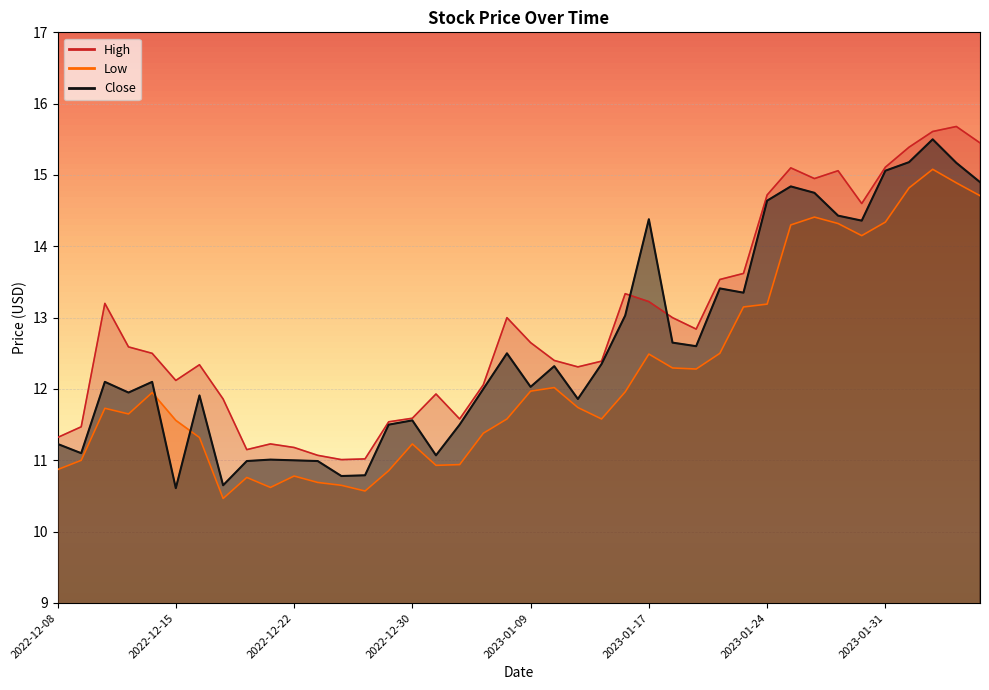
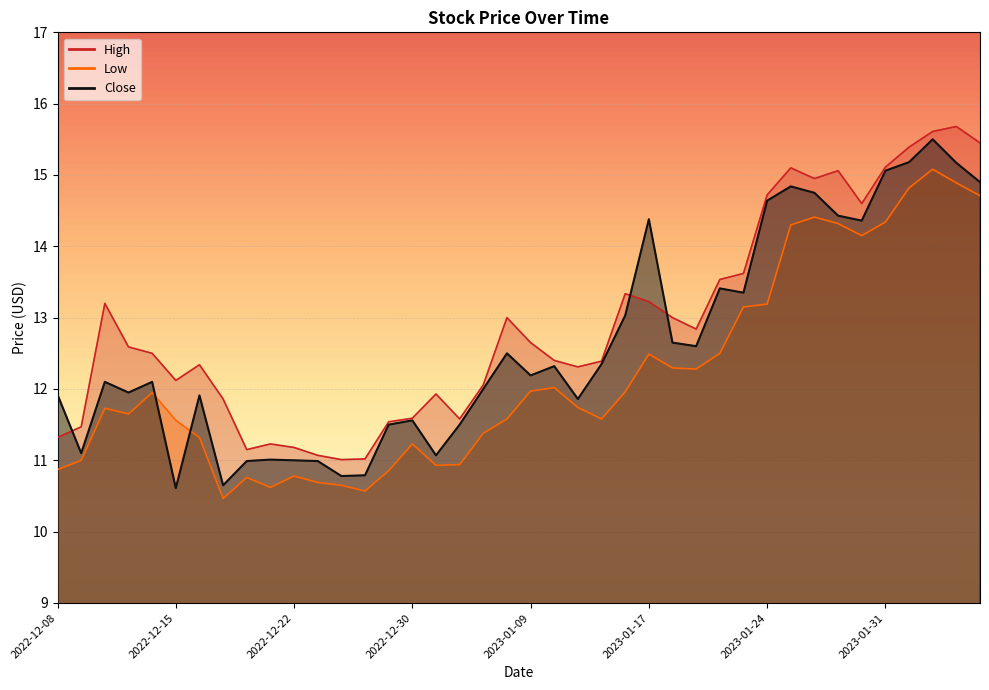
  {
    "Close": {
-     "2022-12-08": 11.2,
+     "2022-12-08": 11.9,
      "2022-12-15": 10.6,
      "2022-12-22": 11.0,
-     "2023-01-09": 12.0,
+     "2023-01-09": 12.2,
      "2023-01-17": 14.4,
      "2023-01-24": 14.6,
      "2023-01-31": 15.1
    }
  }
